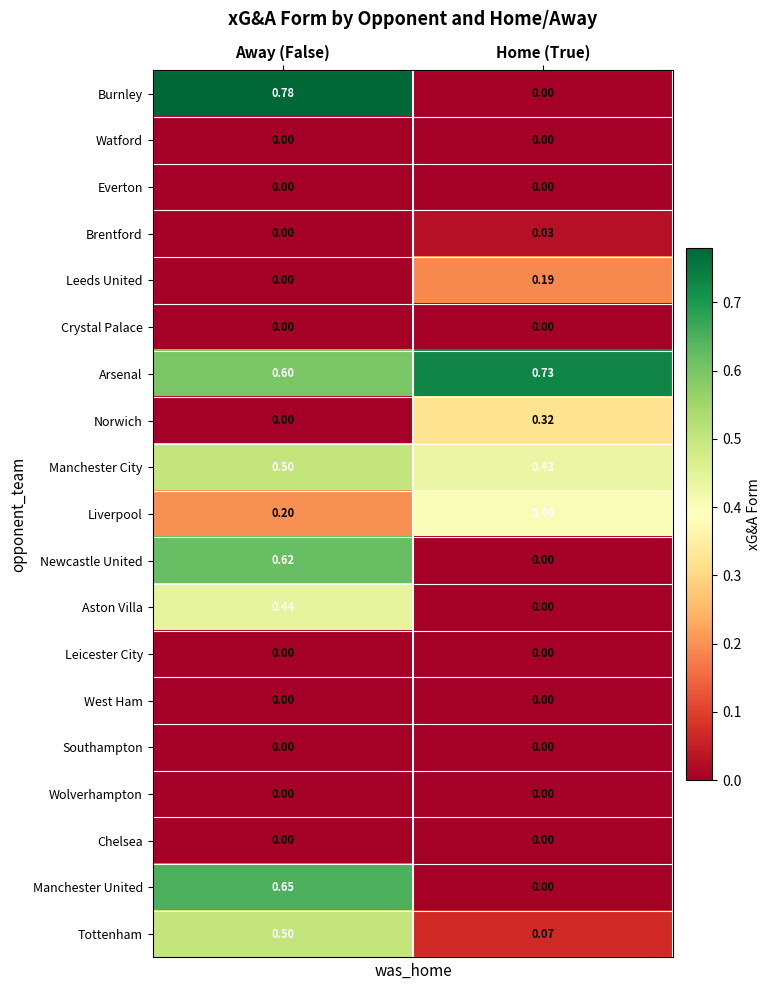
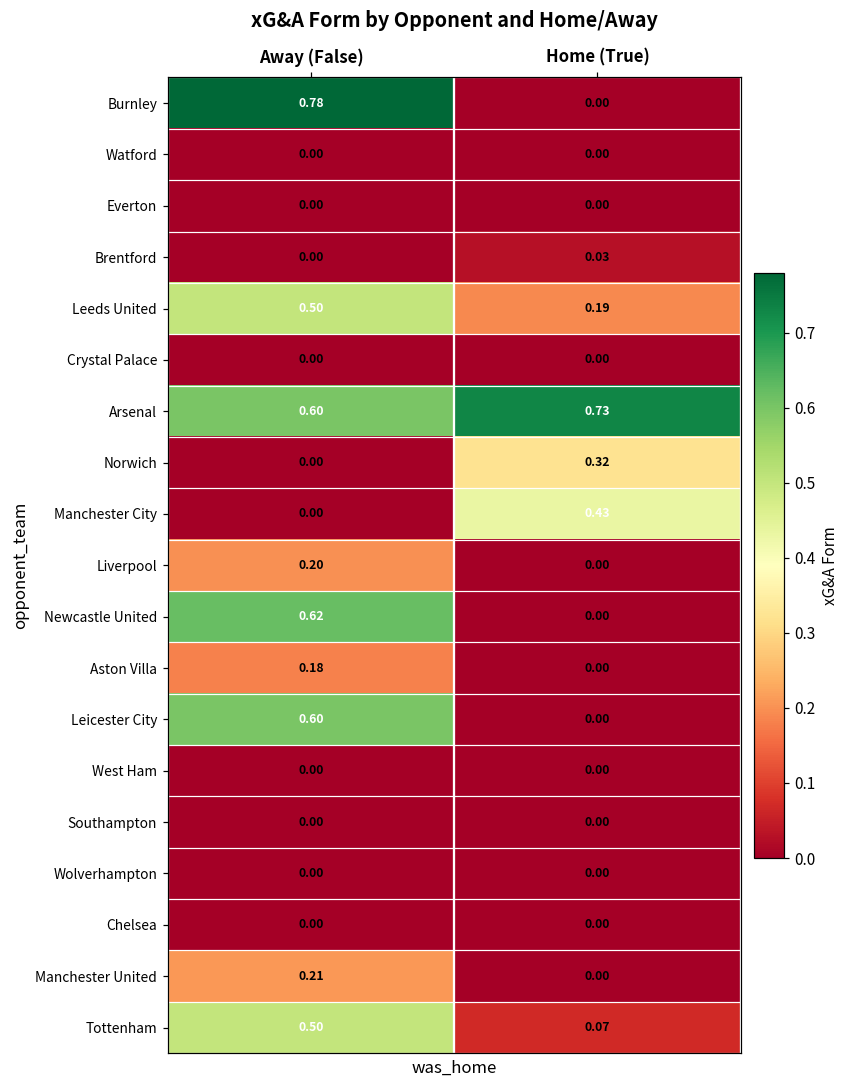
  {
    "Burnley": {
      "Away (False)": 0.78,
      "Home (True)": 0.00
    },
    "Watford": {
      "Away (False)": 0.00,
      "Home (True)": 0.00
    },
    "Everton": {
      "Away (False)": 0.00,
      "Home (True)": 0.00
    },
    "Brentford": {
      "Away (False)": 0.00,
      "Home (True)": 0.03
    },
    "Leeds United": {
-     "Away (False)": 0.00,
+     "Away (False)": 0.50,
      "Home (True)": 0.19
    },
    "Crystal Palace": {
      "Away (False)": 0.00,
      "Home (True)": 0.00
    },
    "Arsenal": {
      "Away (False)": 0.60,
      "Home (True)": 0.73
    },
    "Norwich": {
      "Away (False)": 0.00,
      "Home (True)": 0.32
    },
    "Manchester City": {
-     "Away (False)": 0.50,
+     "Away (False)": 0.00,
      "Home (True)": 0.43
    },
    "Liverpool": {
      "Away (False)": 0.20,
-     "Home (True)": 0.40
+     "Home (True)": 0.00
    },
    "Newcastle United": {
      "Away (False)": 0.62,
      "Home (True)": 0.00
    },
    "Aston Villa": {
-     "Away (False)": 0.44,
+     "Away (False)": 0.18,
      "Home (True)": 0.00
    },
    "Leicester City": {
-     "Away (False)": 0.00,
+     "Away (False)": 0.60,
      "Home (True)": 0.00
    },
    "West Ham": {
      "Away (False)": 0.00,
      "Home (True)": 0.00
    },
    "Southampton": {
      "Away (False)": 0.00,
      "Home (True)": 0.00
    },
    "Wolverhampton": {
      "Away (False)": 0.00,
      "Home (True)": 0.00
    },
    "Chelsea": {
      "Away (False)": 0.00,
      "Home (True)": 0.00
    },
    "Manchester United": {
-     "Away (False)": 0.65,
+     "Away (False)": 0.21,
      "Home (True)": 0.00
    },
    "Tottenham": {
      "Away (False)": 0.50,
      "Home (True)": 0.07
    }
  }
